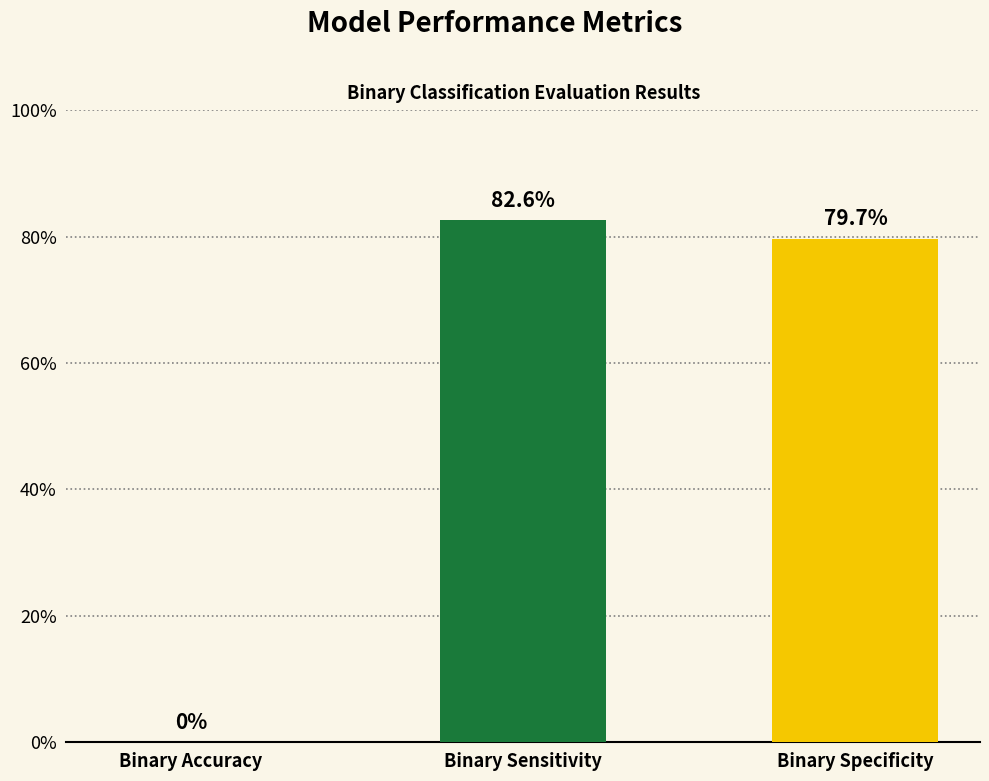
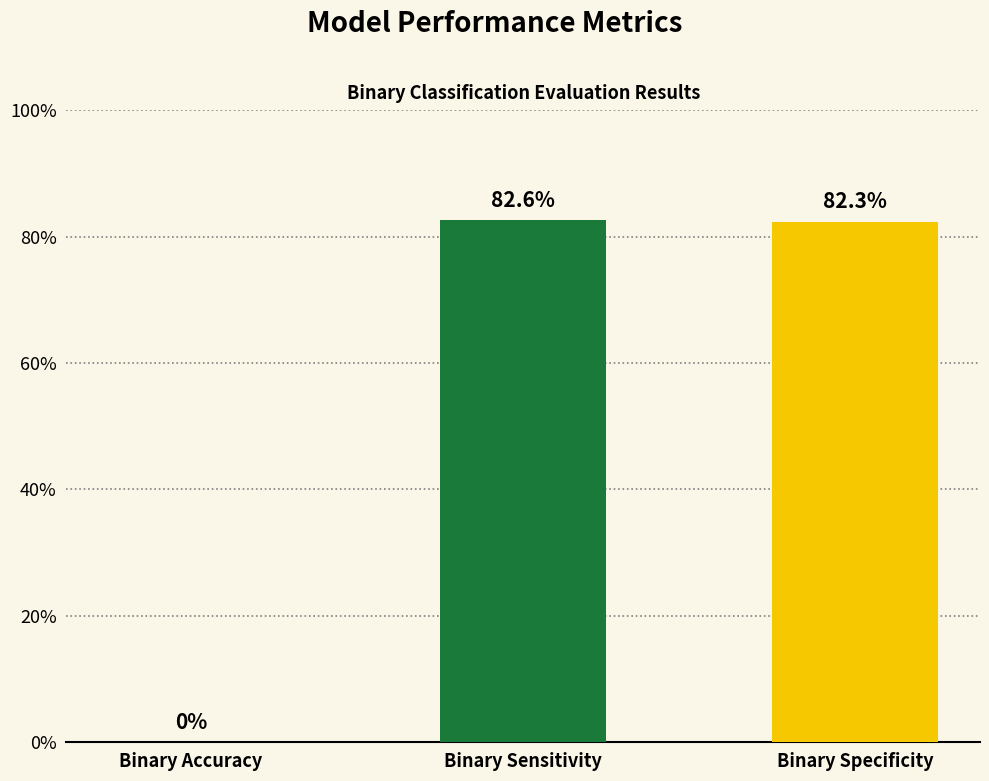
  {
    "Binary Accuracy": "0%",
    "Binary Sensitivity": "82.6%",
-   "Binary Specificity": "79.7%"
+   "Binary Specificity": "82.3%"
  }
